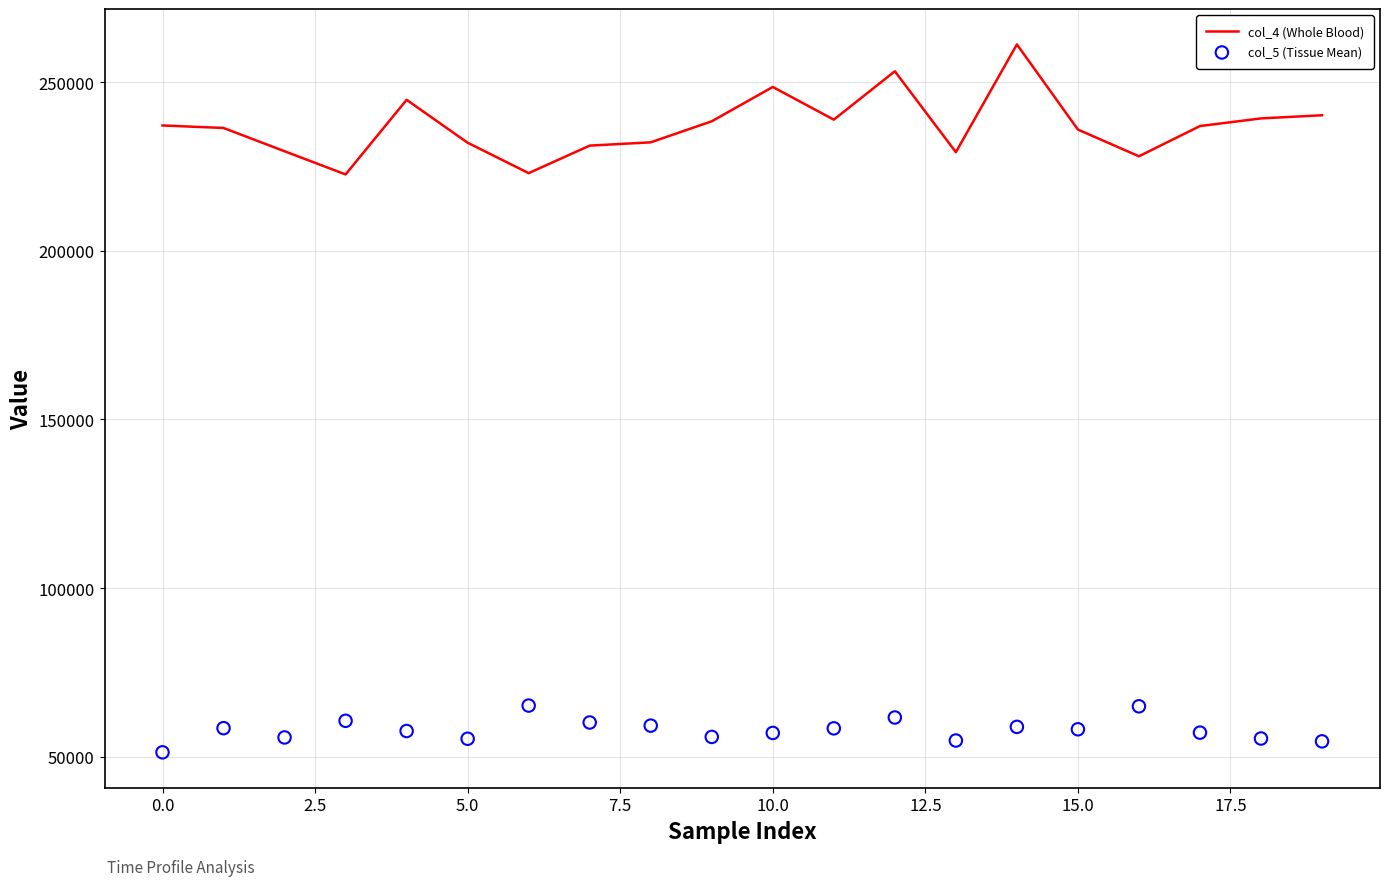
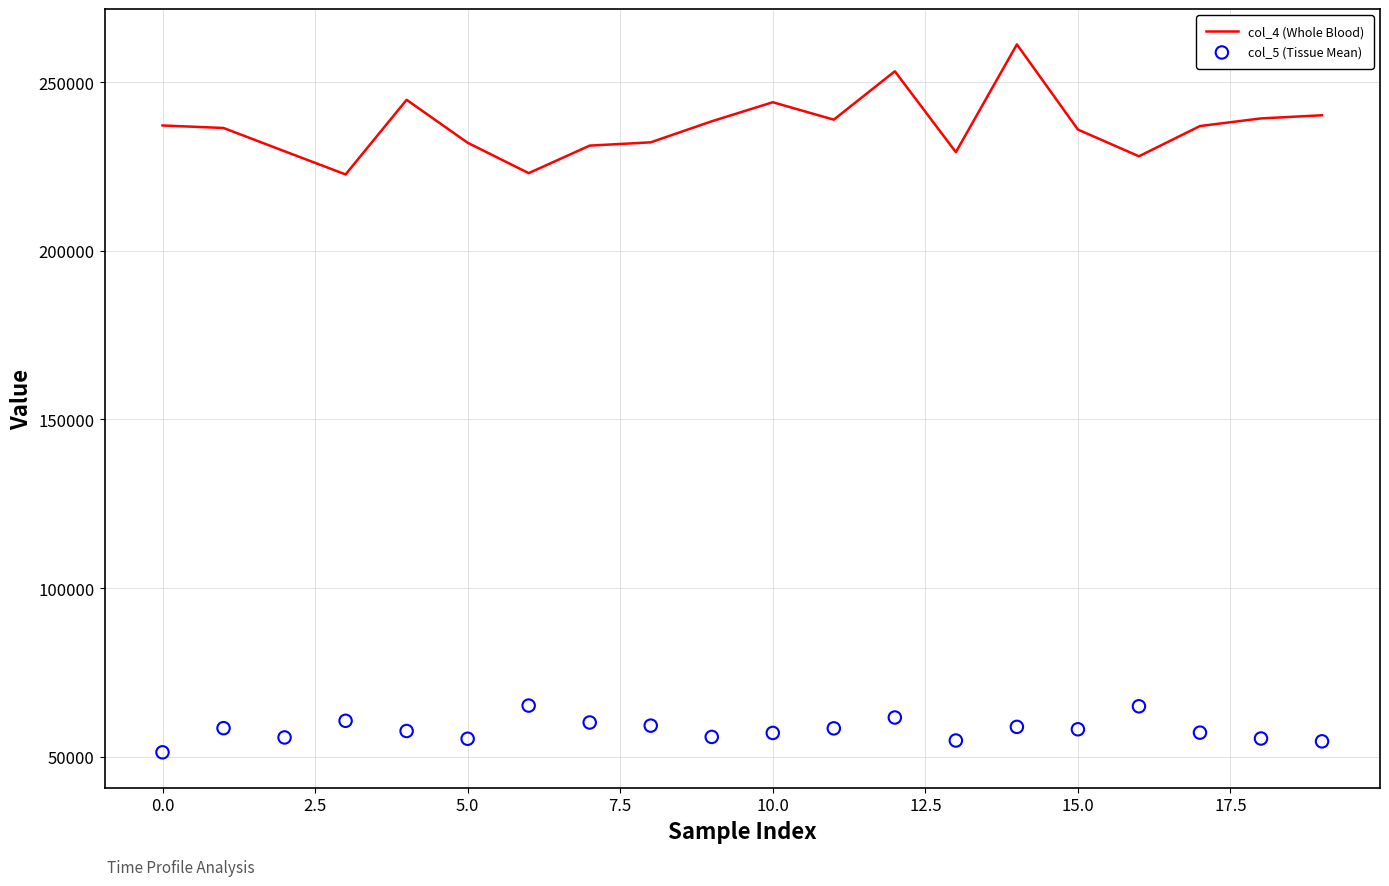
  {
    "col_4 (Whole Blood)": {
      "0.0": 237000,
      "5.0": 232000,
-     "10.0": 249000,
+     "10.0": 244000,
      "15.0": 236000
    }
  }
